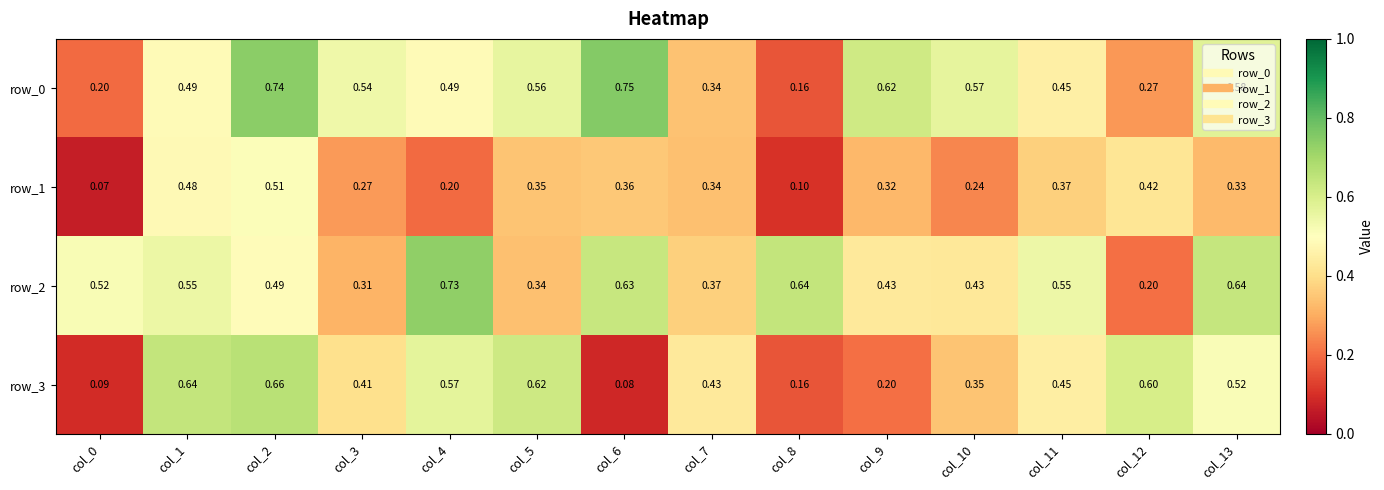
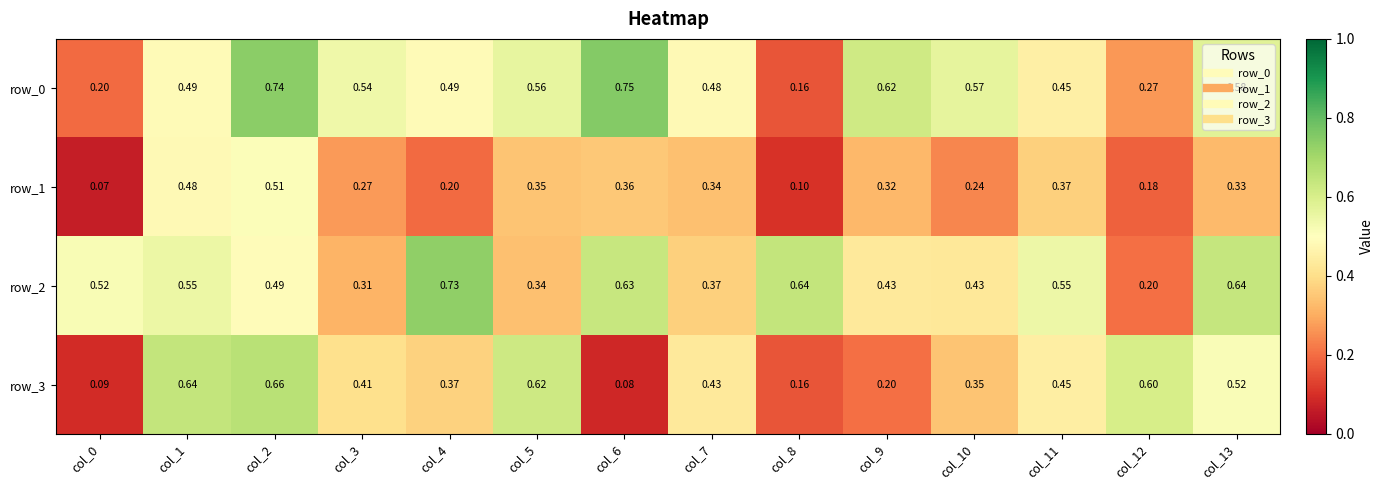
  {
    "row_0": {
      "col_0": 0.20,
      "col_1": 0.49,
      "col_2": 0.74,
      "col_3": 0.54,
      "col_4": 0.49,
      "col_5": 0.56,
      "col_6": 0.75,
-     "col_7": 0.34,
+     "col_7": 0.48,
      "col_8": 0.16,
      "col_9": 0.62,
      "col_10": 0.57,
      "col_11": 0.45,
      "col_12": 0.27
    },
    "row_1": {
      "col_0": 0.07,
      "col_1": 0.48,
      "col_2": 0.51,
      "col_3": 0.27,
      "col_4": 0.20,
      "col_5": 0.35,
      "col_6": 0.36,
      "col_7": 0.34,
      "col_8": 0.10,
      "col_9": 0.32,
      "col_10": 0.24,
      "col_11": 0.37,
-     "col_12": 0.42,
+     "col_12": 0.18,
      "col_13": 0.33
    },
    "row_2": {
      "col_0": 0.52,
      "col_1": 0.55,
      "col_2": 0.49,
      "col_3": 0.31,
      "col_4": 0.73,
      "col_5": 0.34,
      "col_6": 0.63,
      "col_7": 0.37,
      "col_8": 0.64,
      "col_9": 0.43,
      "col_10": 0.43,
      "col_11": 0.55,
      "col_12": 0.20,
      "col_13": 0.64
    },
    "row_3": {
      "col_0": 0.09,
      "col_1": 0.64,
      "col_2": 0.66,
      "col_3": 0.41,
-     "col_4": 0.57,
+     "col_4": 0.37,
      "col_5": 0.62,
      "col_6": 0.08,
      "col_7": 0.43,
      "col_8": 0.16,
      "col_9": 0.20,
      "col_10": 0.35,
      "col_11": 0.45,
      "col_12": 0.60,
      "col_13": 0.52
    }
  }
